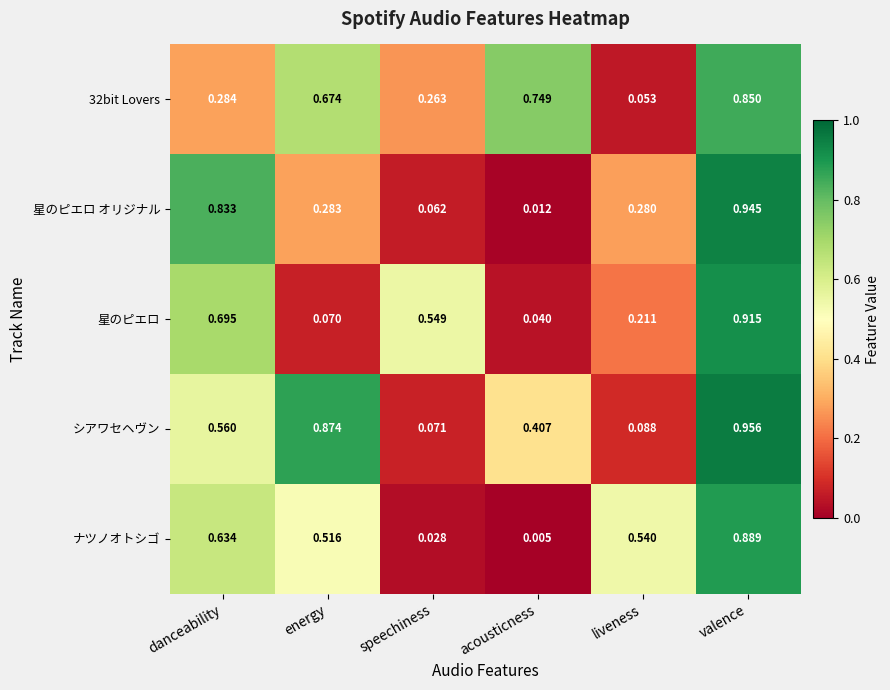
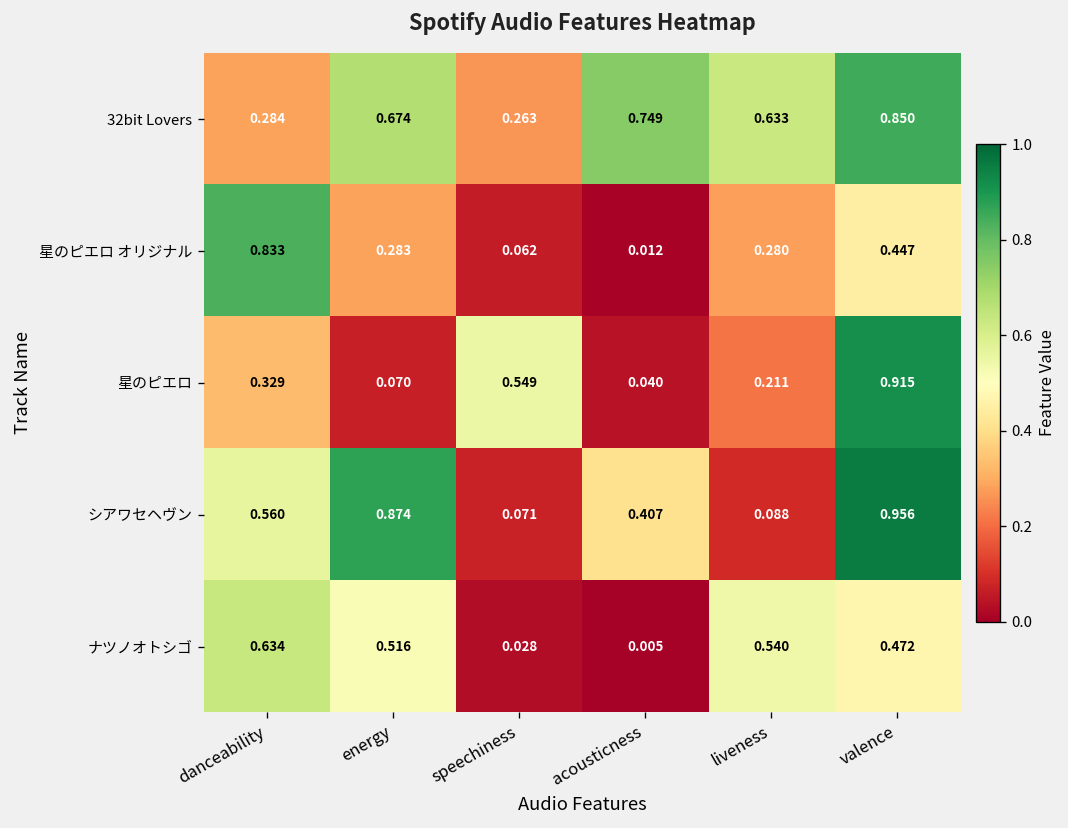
  {
    "32bit Lovers": {
      "danceability": 0.284,
      "energy": 0.674,
      "speechiness": 0.263,
      "acousticness": 0.749,
-     "liveness": 0.053,
+     "liveness": 0.633,
      "valence": 0.850
    },
    "星のピエロ オリジナル": {
      "danceability": 0.833,
      "energy": 0.283,
      "speechiness": 0.062,
      "acousticness": 0.012,
      "liveness": 0.280,
-     "valence": 0.945
+     "valence": 0.447
    },
    "星のピエロ": {
-     "danceability": 0.695,
+     "danceability": 0.329,
      "energy": 0.070,
      "speechiness": 0.549,
      "acousticness": 0.040,
      "liveness": 0.211,
      "valence": 0.915
    },
    "シアワセヘヴン": {
      "danceability": 0.560,
      "energy": 0.874,
      "speechiness": 0.071,
      "acousticness": 0.407,
      "liveness": 0.088,
      "valence": 0.956
    },
    "ナツノオトシゴ": {
      "danceability": 0.634,
      "energy": 0.516,
      "speechiness": 0.028,
      "acousticness": 0.005,
      "liveness": 0.540,
-     "valence": 0.889
+     "valence": 0.472
    }
  }
